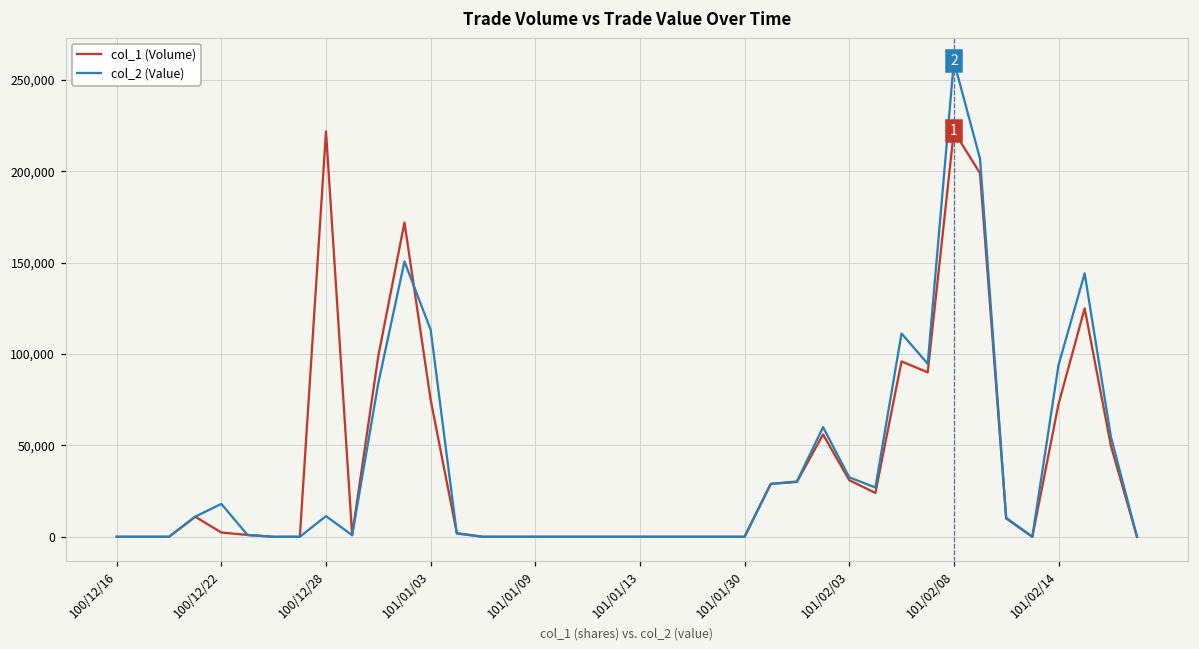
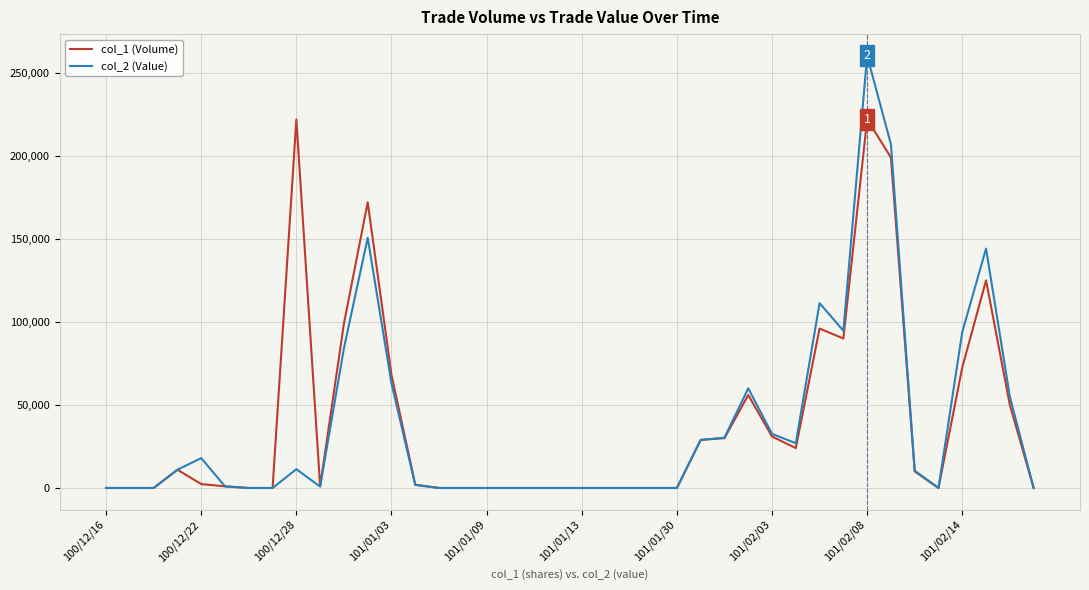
  {
    "col_1 (Volume)": {
      "100/12/22": "2,000",
      "100/12/28": "222,000",
-     "101/01/03": "75,000",
+     "101/01/03": "68,000",
      "101/02/03": "31,000",
      "101/02/14": "73,000"
    },
    "col_2 (Value)": {
      "100/12/22": "18,000",
      "100/12/28": "11,000",
-     "101/01/03": "113,000",
+     "101/01/03": "63,000",
      "101/02/03": "33,000",
      "101/02/14": "94,000"
    }
  }
